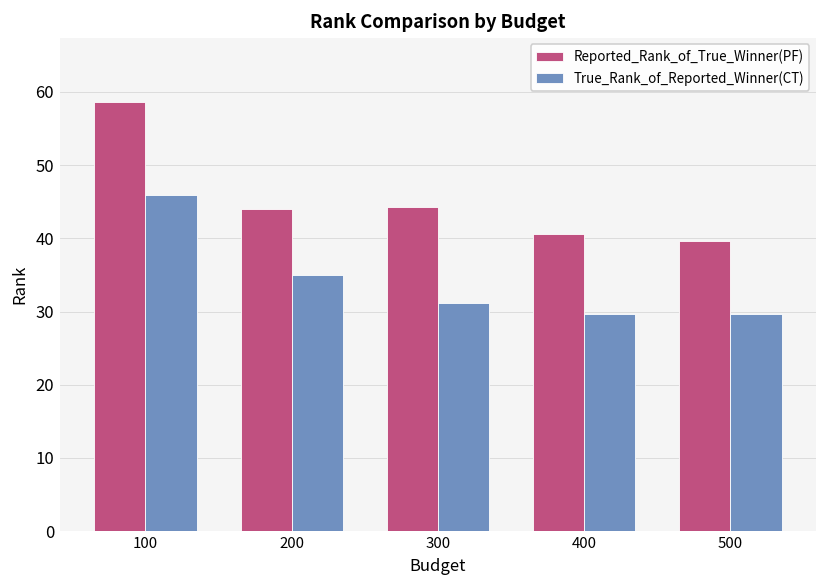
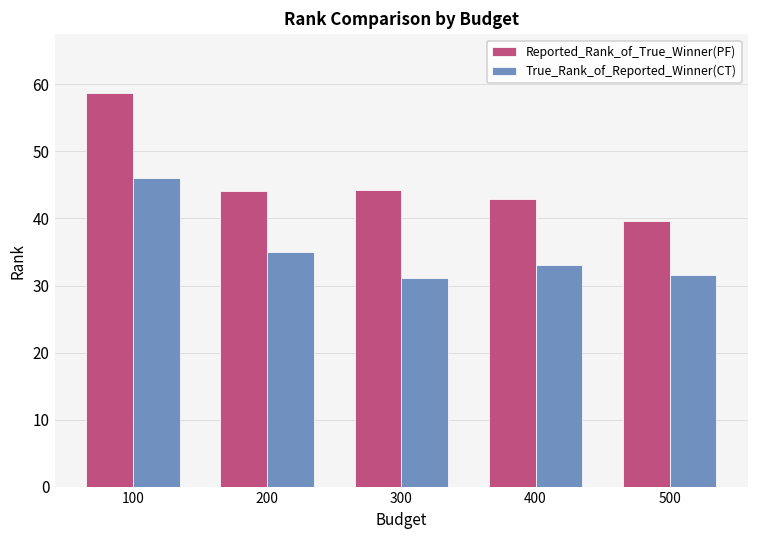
  {
    "Reported_Rank_of_True_Winner(PF)": {
      "100": 59,
      "200": 44,
      "300": 44,
-     "400": 41,
+     "400": 43,
      "500": 40
    },
    "True_Rank_of_Reported_Winner(CT)": {
      "100": 46,
      "200": 35,
      "300": 31,
-     "400": 30,
-     "500": 30
+     "400": 33,
+     "500": 32
    }
  }
